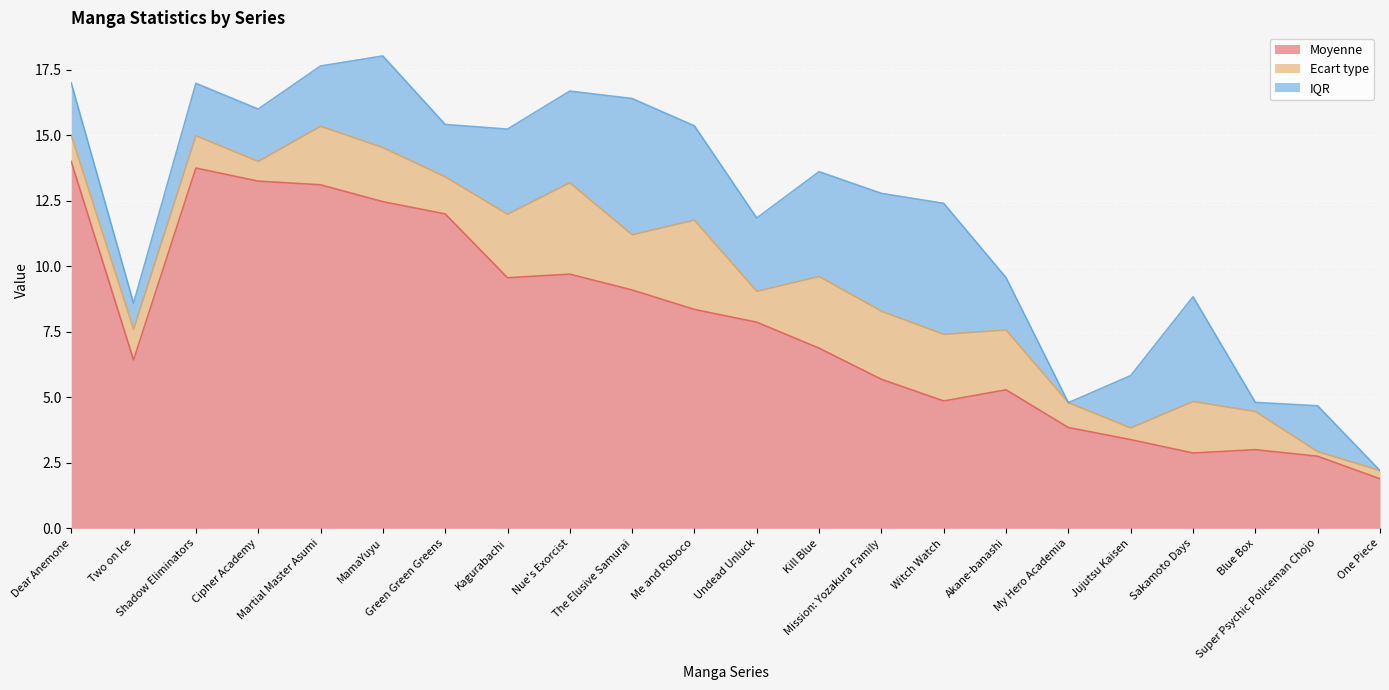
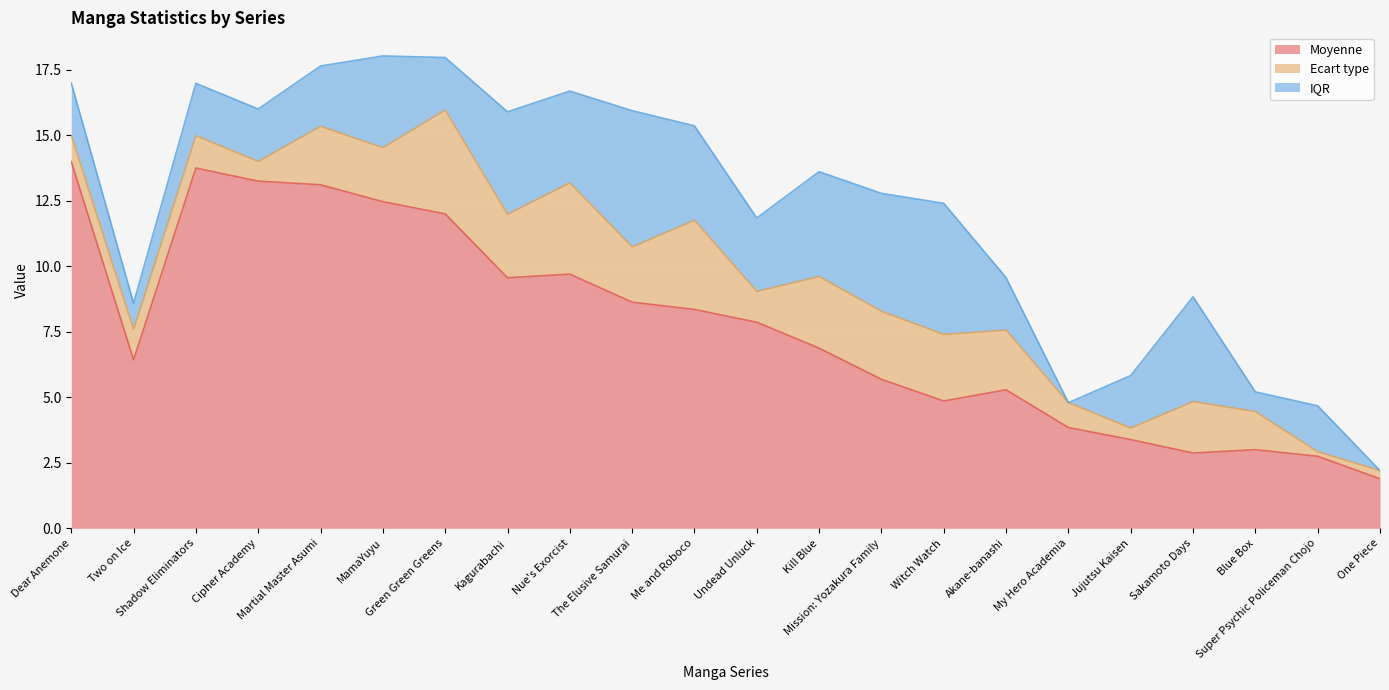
  {
    "Moyenne": {
      "Dear Anemone": 14.0,
      "Two on Ice": 6.4,
      "Shadow Eliminators": 13.8,
      "Cipher Academy": 13.3,
      "Martial Master Asumi": 13.1,
      "MamaYuyu": 12.5,
      "Green Green Greens": 12.0,
      "Kagurabachi": 9.6,
      "Nue's Exorcist": 9.7,
-     "The Elusive Samurai": 9.1,
+     "The Elusive Samurai": 8.6,
      "Me and Roboco": 8.4,
      "Undead Unluck": 7.9,
      "Kill Blue": 6.9,
      "Mission: Yozakura Family": 5.7,
      "Witch Watch": 4.9,
      "Akane-banashi": 5.3,
      "My Hero Academia": 3.8,
      "Jujutsu Kaisen": 3.4,
      "Sakamoto Days": 2.9,
      "Blue Box": 3.0,
      "Super Psychic Policeman Chojo": 2.8,
      "One Piece": 1.9
    },
    "Ecart type": {
      "Dear Anemone": 1.0,
      "Two on Ice": 1.2,
      "Shadow Eliminators": 1.2,
      "Cipher Academy": 0.8,
      "Martial Master Asumi": 2.2,
      "MamaYuyu": 2.1,
-     "Green Green Greens": 1.4,
+     "Green Green Greens": 4.0,
      "Kagurabachi": 2.4,
      "Nue's Exorcist": 3.5,
      "The Elusive Samurai": 2.1,
      "Me and Roboco": 3.4,
      "Undead Unluck": 1.2,
      "Kill Blue": 2.7,
      "Mission: Yozakura Family": 2.6,
      "Witch Watch": 2.5,
      "Akane-banashi": 2.3,
      "Jujutsu Kaisen": 0.4,
      "Sakamoto Days": 2.0,
      "Blue Box": 1.5,
      "Super Psychic Policeman Chojo": 0.2
    },
    "IQR": {
      "Dear Anemone": 2.0,
      "Two on Ice": 1.0,
      "Shadow Eliminators": 2.0,
      "Cipher Academy": 2.0,
      "Martial Master Asumi": 2.3,
      "MamaYuyu": 3.5,
      "Green Green Greens": 2.0,
-     "Kagurabachi": 3.3,
+     "Kagurabachi": 3.9,
      "Nue's Exorcist": 3.5,
      "The Elusive Samurai": 5.2,
      "Me and Roboco": 3.6,
      "Undead Unluck": 2.8,
      "Kill Blue": 4.0,
      "Mission: Yozakura Family": 4.5,
      "Witch Watch": 5.0,
      "Akane-banashi": 2.0,
      "Jujutsu Kaisen": 2.0,
      "Sakamoto Days": 4.0,
-     "Blue Box": 0.3,
+     "Blue Box": 0.8,
      "Super Psychic Policeman Chojo": 1.8
    }
  }
